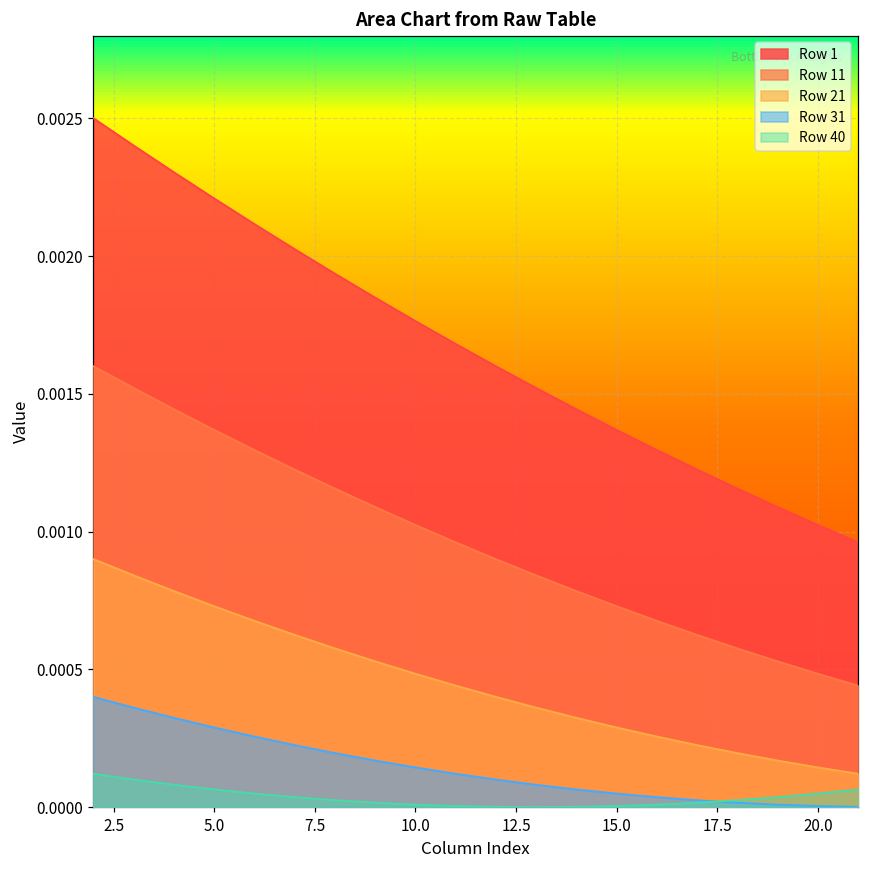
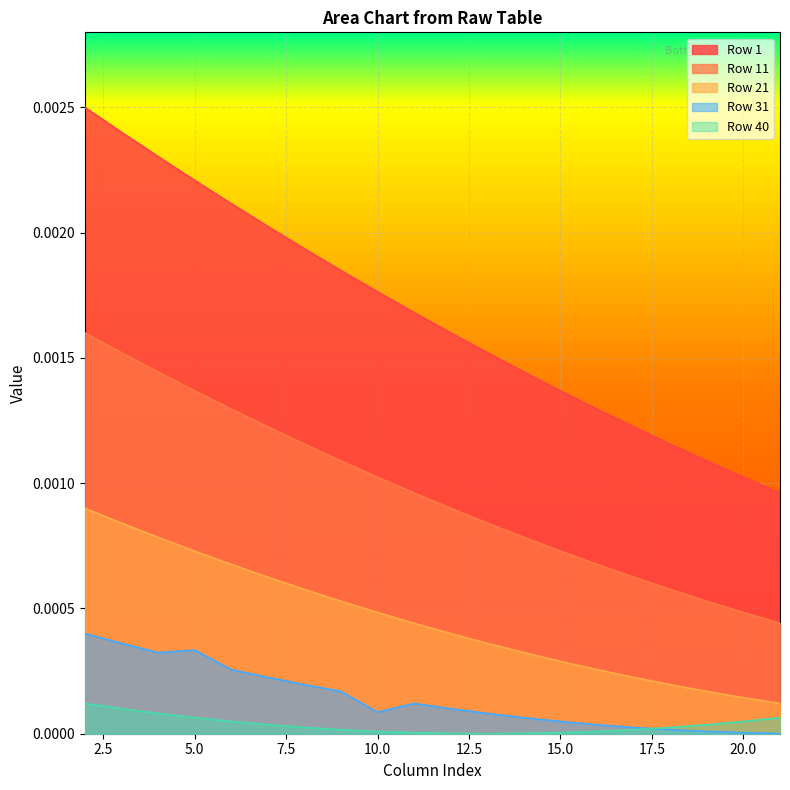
  {
    "Row 31": {
-     "5.0": 0.00029,
-     "10.0": 0.00014,
+     "5.0": 0.00033,
+     "10.0": 0.00009,
      "15.0": 0.00005,
      "20.0": 0.00000
    },
    "Row 40": {
      "5.0": 0.00006,
      "10.0": 0.00001,
      "15.0": 0.00000,
      "20.0": 0.00005
    }
  }
